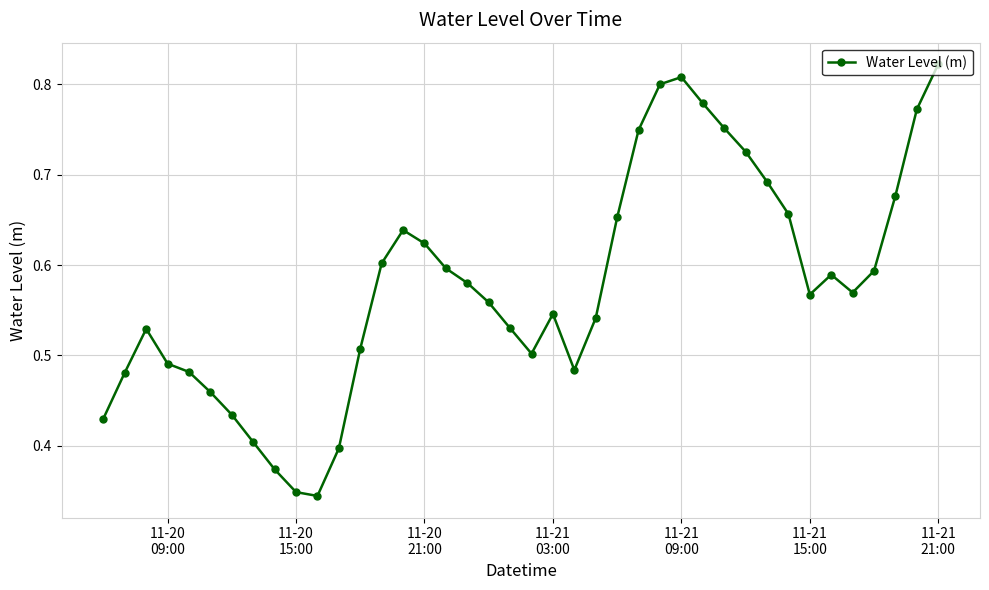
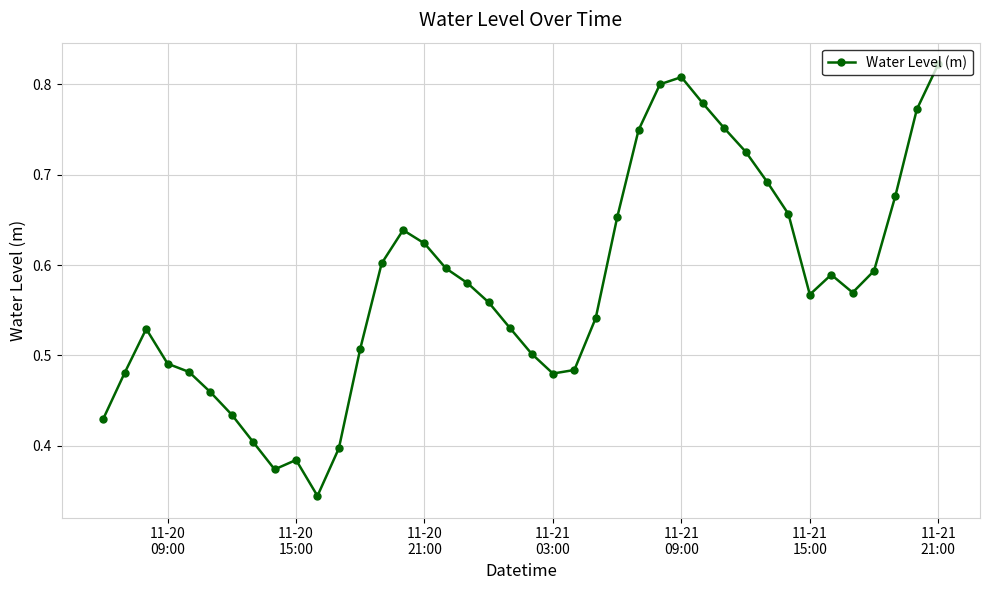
  {
    "11-20 09:00": 0.49,
-   "11-20 15:00": 0.35,
+   "11-20 15:00": 0.38,
    "11-20 21:00": 0.62,
-   "11-21 03:00": 0.55,
+   "11-21 03:00": 0.48,
    "11-21 09:00": 0.81,
    "11-21 15:00": 0.57
  }
